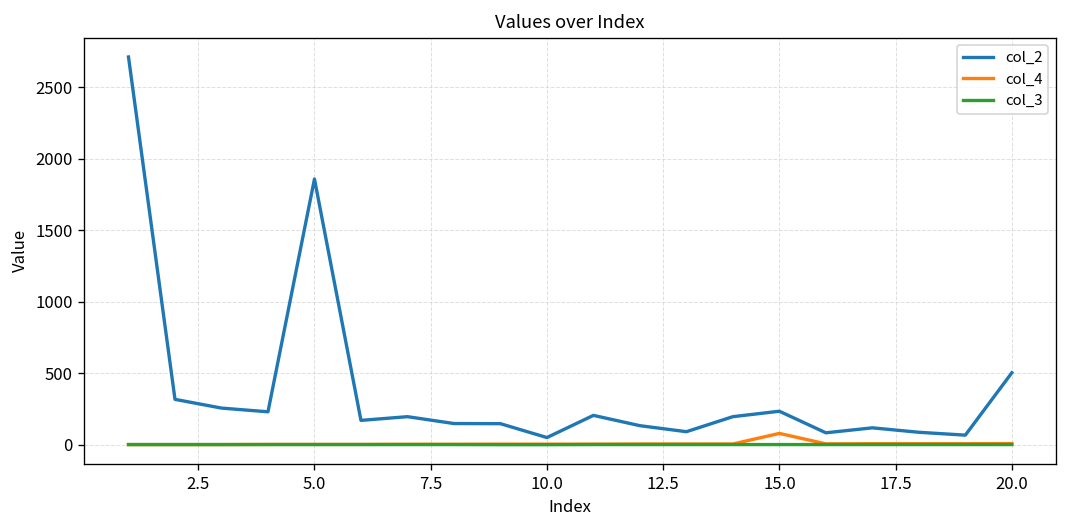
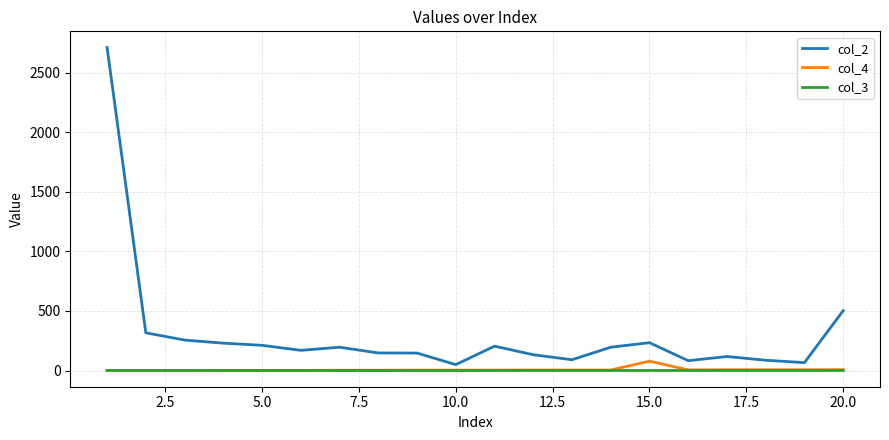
  {
    "col_2": {
-     "5.0": 1860,
+     "5.0": 210,
      "10.0": 50,
      "15.0": 230,
      "20.0": 500
    },
    "col_4": {
      "15.0": 80
    },
    "col_3": {
      "15.0": 0
    }
  }
